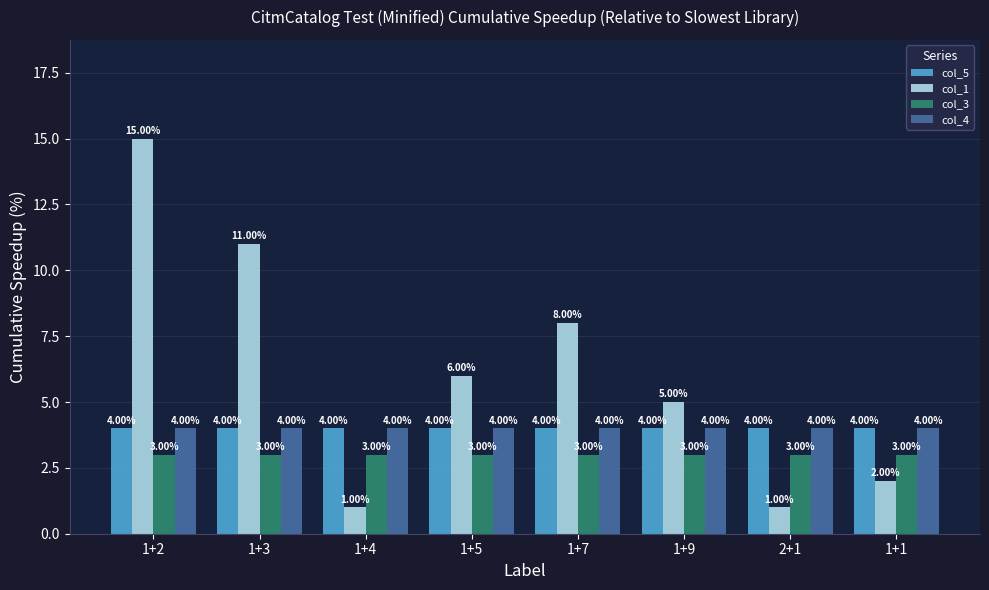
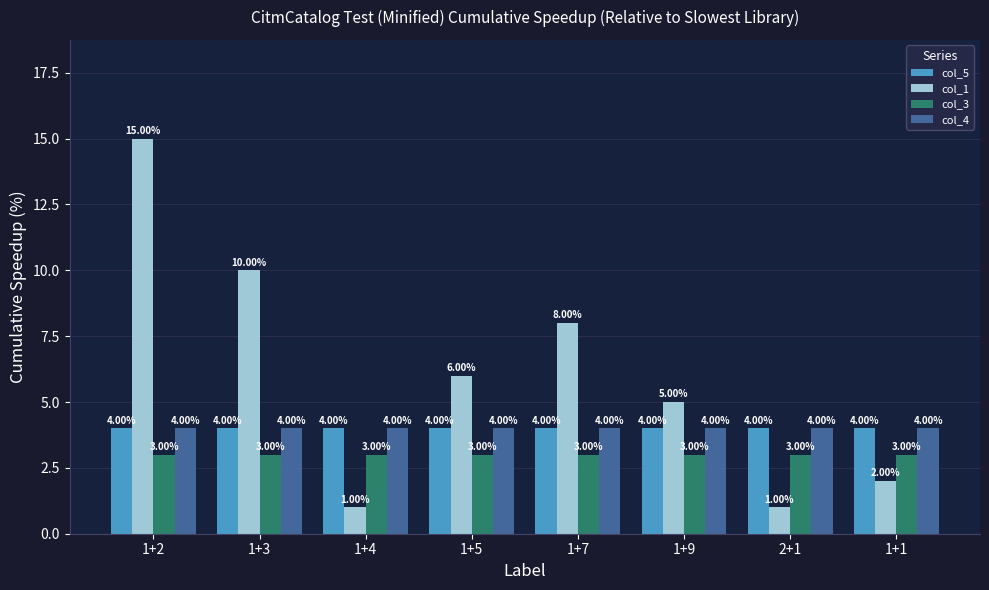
  {
    "col_5": {
      "1+2": "4.00%",
      "1+3": "4.00%",
      "1+4": "4.00%",
      "1+5": "4.00%",
      "1+7": "4.00%",
      "1+9": "4.00%",
      "2+1": "4.00%",
      "1+1": "4.00%"
    },
    "col_1": {
      "1+2": "15.00%",
-     "1+3": "11.00%",
+     "1+3": "10.00%",
      "1+4": "1.00%",
      "1+5": "6.00%",
      "1+7": "8.00%",
      "1+9": "5.00%",
      "2+1": "1.00%",
      "1+1": "2.00%"
    },
    "col_3": {
      "1+2": "3.00%",
      "1+3": "3.00%",
      "1+4": "3.00%",
      "1+5": "3.00%",
      "1+7": "3.00%",
      "1+9": "3.00%",
      "2+1": "3.00%",
      "1+1": "3.00%"
    },
    "col_4": {
      "1+2": "4.00%",
      "1+3": "4.00%",
      "1+4": "4.00%",
      "1+5": "4.00%",
      "1+7": "4.00%",
      "1+9": "4.00%",
      "2+1": "4.00%",
      "1+1": "4.00%"
    }
  }
